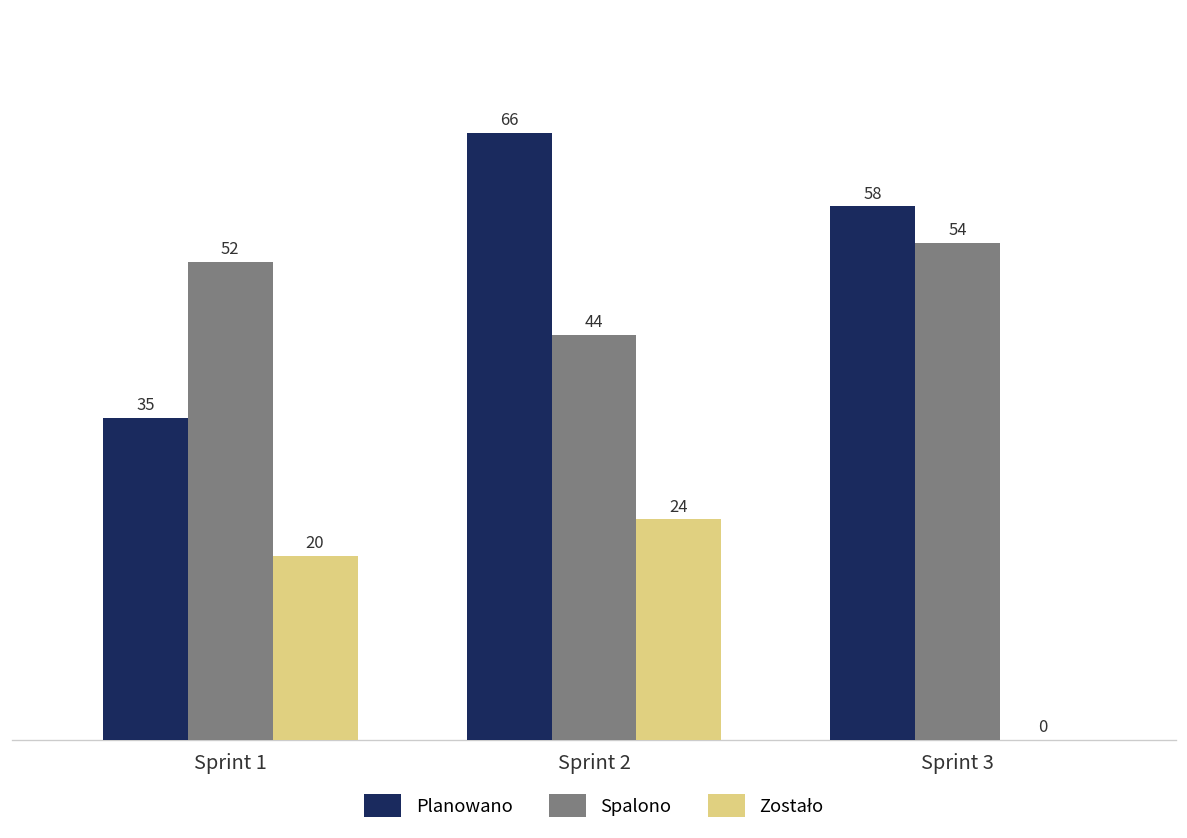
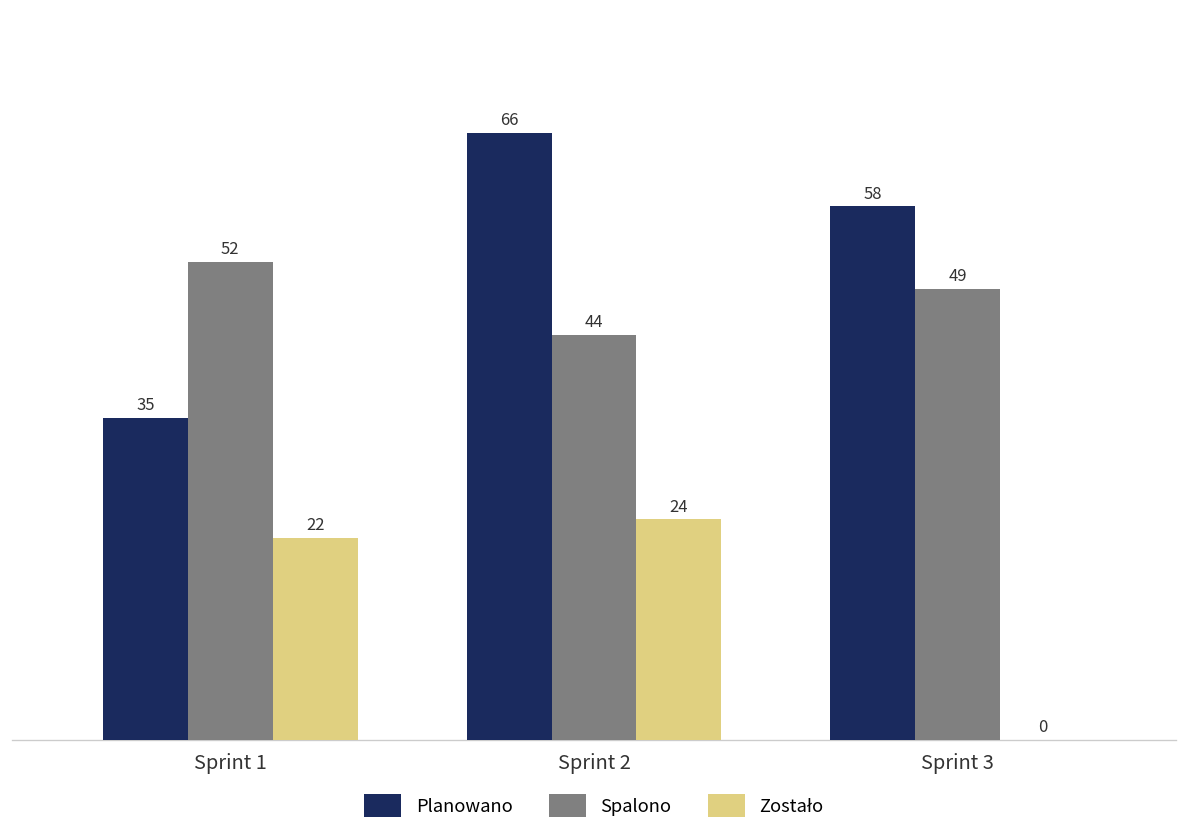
  {
    "Planowano": {
      "Sprint 1": 35,
      "Sprint 2": 66,
      "Sprint 3": 58
    },
    "Spalono": {
      "Sprint 1": 52,
      "Sprint 2": 44,
-     "Sprint 3": 54
+     "Sprint 3": 49
    },
    "Zostało": {
-     "Sprint 1": 20,
+     "Sprint 1": 22,
      "Sprint 2": 24,
      "Sprint 3": 0
    }
  }
